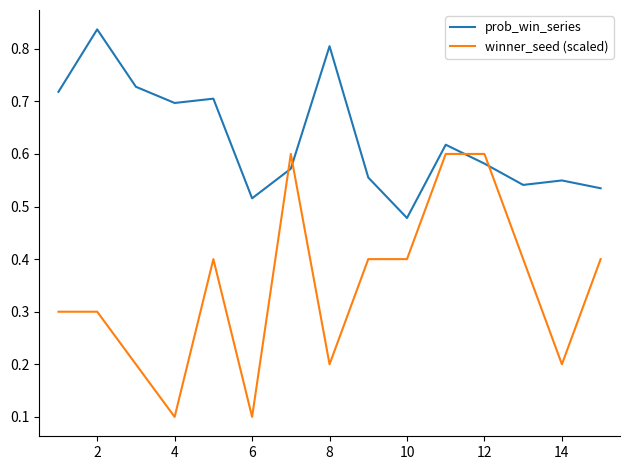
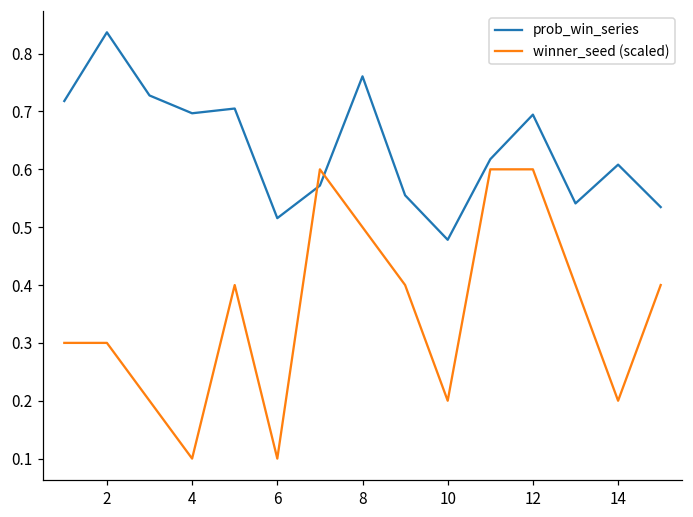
  {
    "prob_win_series": {
      "2": 0.84,
      "4": 0.70,
      "6": 0.52,
-     "8": 0.80,
+     "8": 0.76,
      "10": 0.48,
-     "12": 0.58,
-     "14": 0.55
+     "12": 0.69,
+     "14": 0.61
    },
    "winner_seed (scaled)": {
      "2": 0.30,
      "4": 0.10,
      "6": 0.10,
-     "8": 0.20,
-     "10": 0.40,
+     "8": 0.50,
+     "10": 0.20,
      "12": 0.60,
      "14": 0.20
    }
  }
